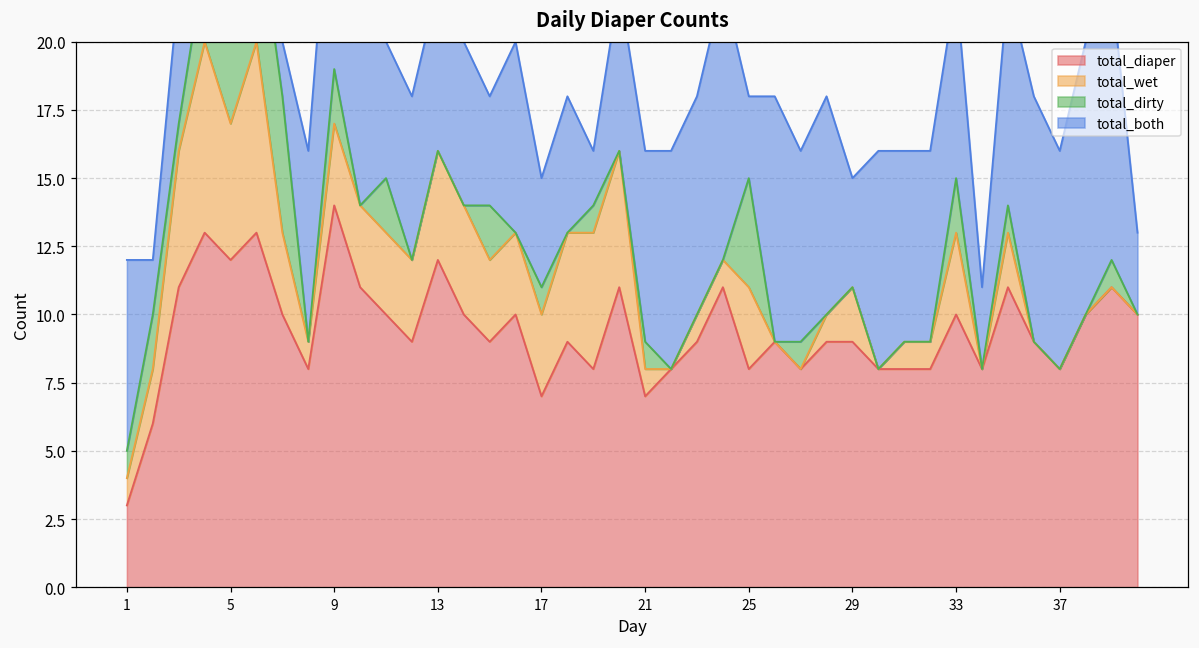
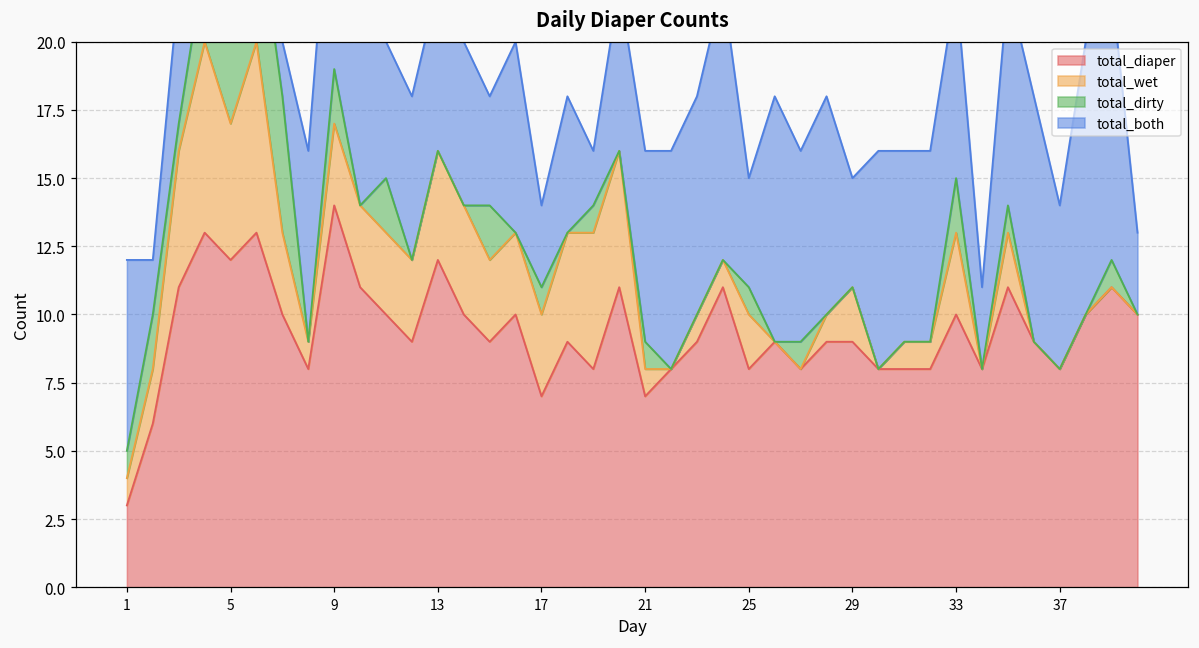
  {
    "total_diaper": {
      "1": 3,
      "5": 12,
      "9": 14,
      "13": 12,
      "17": 7,
      "21": 7,
      "25": 8,
      "29": 9,
      "33": 10
    },
    "total_wet": {
      "1": 1,
      "5": 5,
      "9": 3,
      "17": 3,
      "21": 1,
-     "25": 3,
+     "25": 2,
      "33": 3
    },
    "total_dirty": {
      "1": 1,
      "5": 3,
      "9": 2,
      "17": 1,
      "21": 1,
-     "25": 4,
+     "25": 1,
      "33": 2
    },
    "total_both": {
      "1": 7,
-     "17": 4,
+     "17": 3,
      "21": 7,
-     "25": 3,
+     "25": 4,
      "29": 4,
-     "37": 8
+     "37": 6
    }
  }
